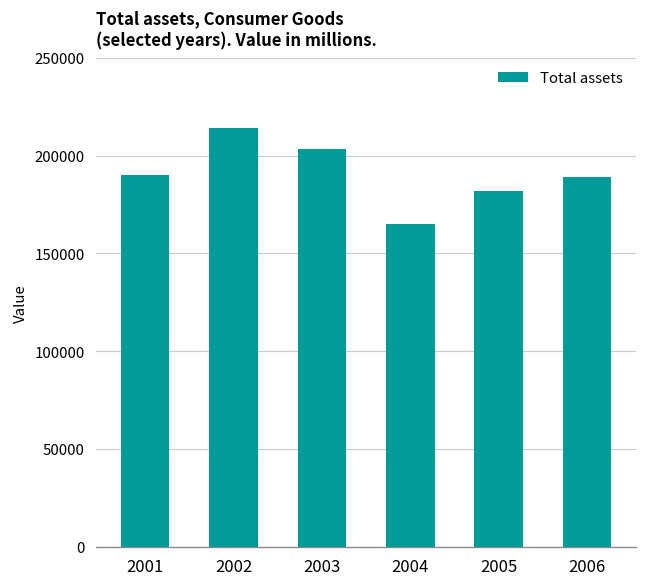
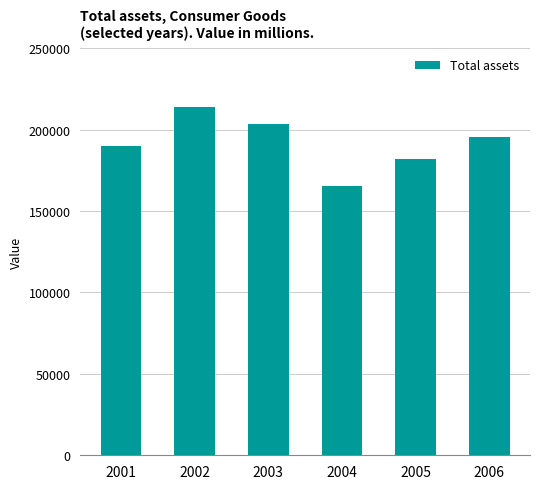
  {
    "2001": 190000,
    "2002": 214000,
    "2003": 204000,
    "2004": 165000,
    "2005": 182000,
-   "2006": 189000
+   "2006": 195000
  }
